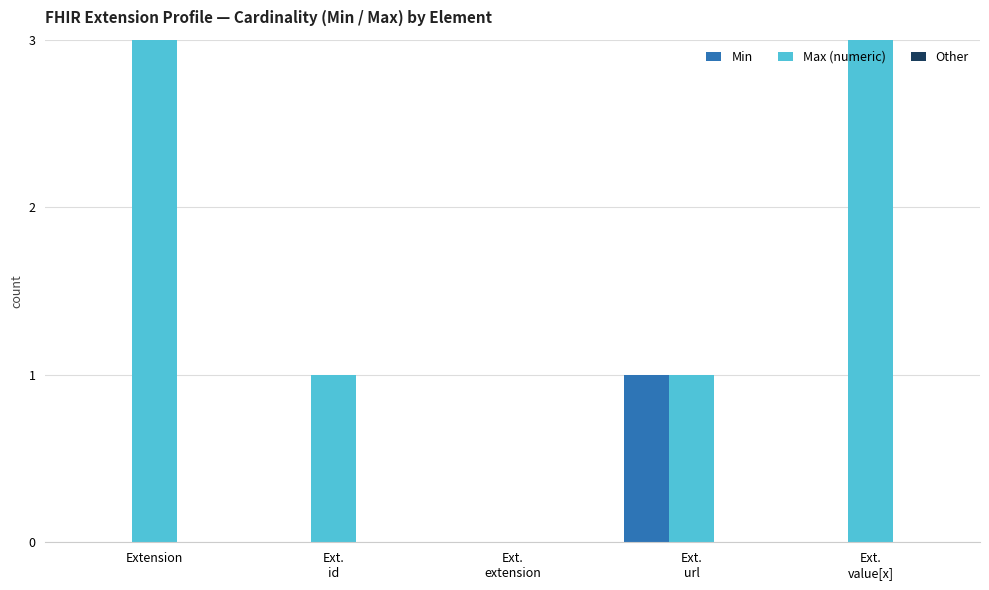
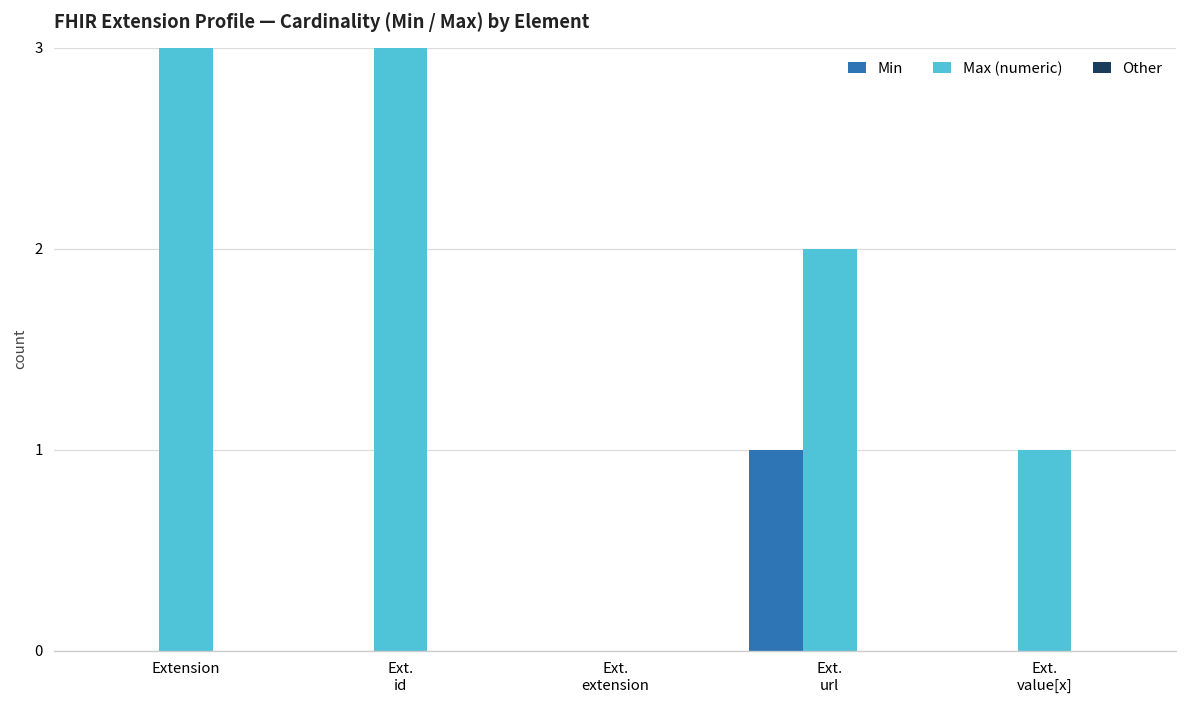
  {
    "Min": {
      "Extension": 0,
      "Ext. id": 0,
      "Ext. extension": 0,
      "Ext. url": 1,
      "Ext. value[x]": 0
    },
    "Max (numeric)": {
-     "Ext. id": 1,
+     "Ext. id": 3,
      "Ext. extension": 0,
-     "Ext. url": 1,
-     "Ext. value[x]": 3
+     "Ext. url": 2,
+     "Ext. value[x]": 1
    },
    "Other": {
      "Extension": 0,
      "Ext. id": 0,
      "Ext. extension": 0,
      "Ext. url": 0,
      "Ext. value[x]": 0
    }
  }
